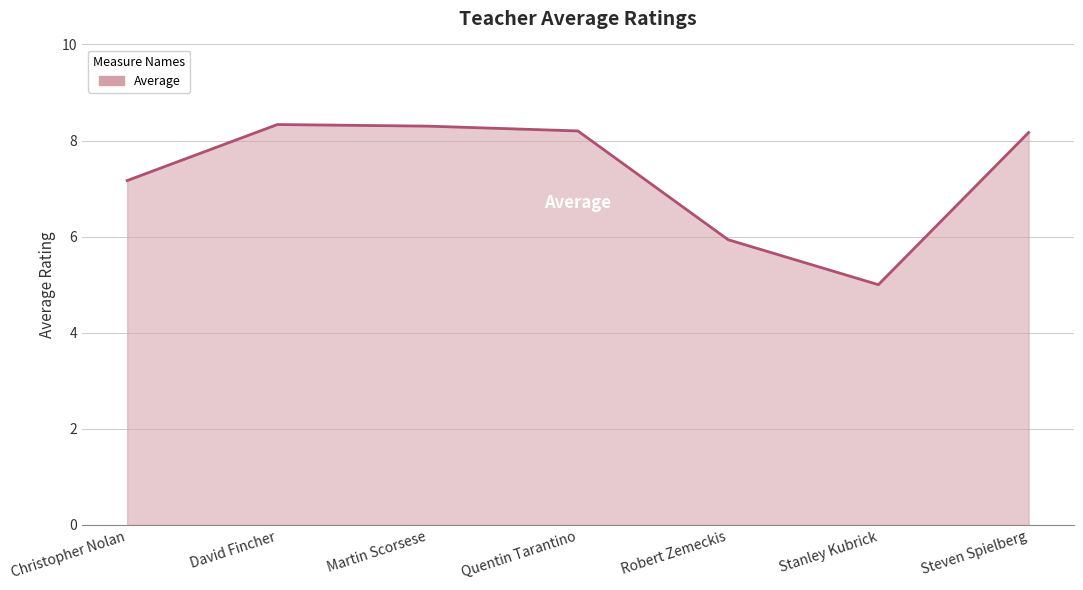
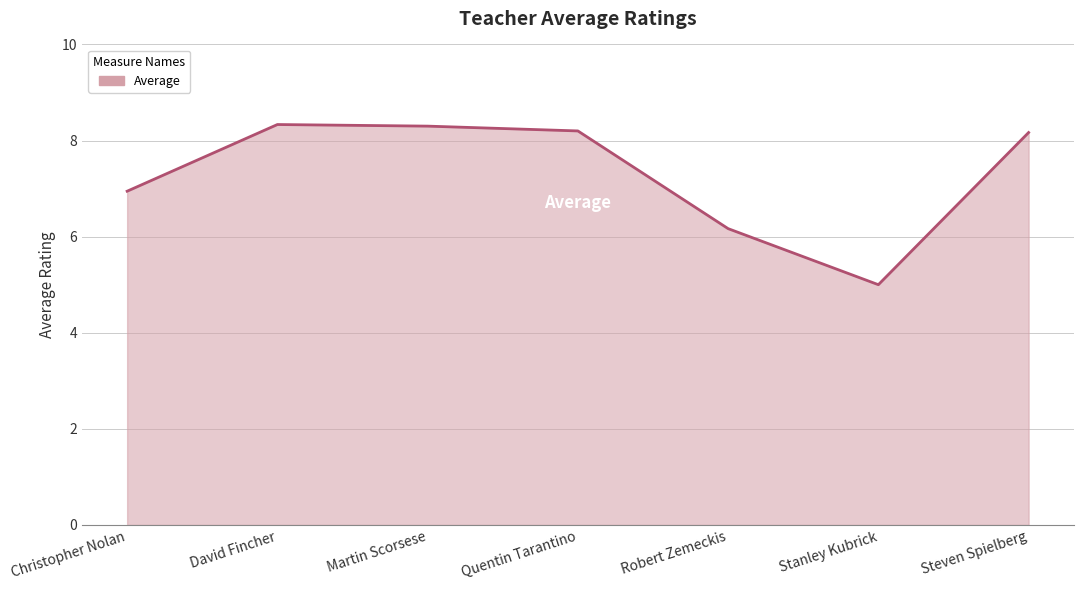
  {
-   "Christopher Nolan": 7.2,
+   "Christopher Nolan": 6.9,
    "David Fincher": 8.3,
    "Martin Scorsese": 8.3,
    "Quentin Tarantino": 8.2,
-   "Robert Zemeckis": 5.9,
+   "Robert Zemeckis": 6.2,
    "Stanley Kubrick": 5.0,
    "Steven Spielberg": 8.2
  }
